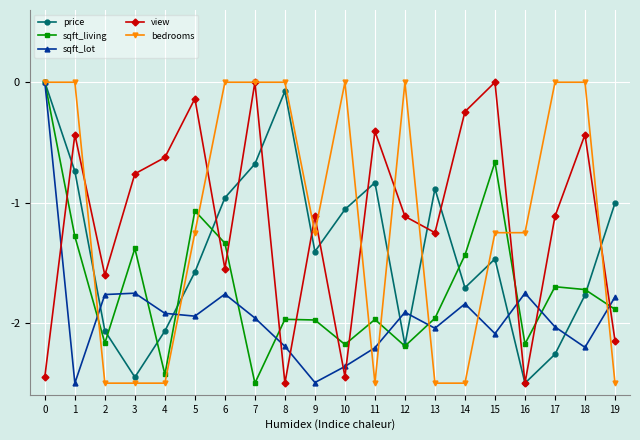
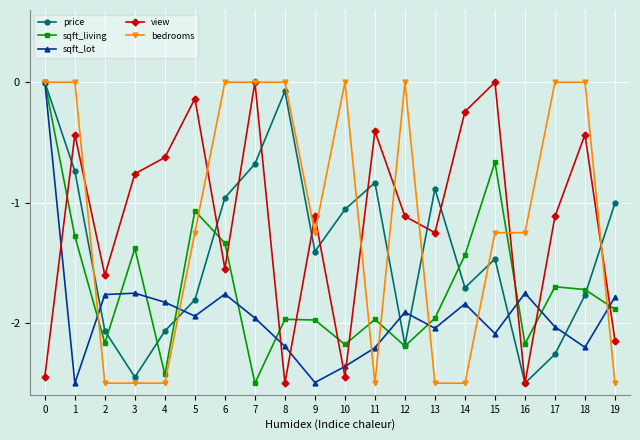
  {
    "price": {
      "1": -0.74,
      "2": -2.07,
      "3": -2.45,
      "4": -2.07,
-     "5": -1.58,
+     "5": -1.81,
      "6": -0.96,
      "7": -0.68,
      "8": -0.07,
      "9": -1.41,
      "10": -1.06,
      "11": -0.83,
      "13": -0.89,
      "14": -1.71,
      "15": -1.47,
      "17": -2.26,
      "18": -1.77,
      "19": -1.00
    },
    "sqft_living": {
      "1": -1.28,
      "2": -2.17,
      "3": -1.38,
      "4": -2.43,
      "5": -1.07,
      "6": -1.34,
      "7": -2.50,
      "8": -1.97,
      "9": -1.98,
      "10": -2.18,
      "11": -1.97,
      "13": -1.96,
      "14": -1.44,
      "15": -0.66,
      "16": -2.17,
      "17": -1.70,
      "18": -1.72,
      "19": -1.89
    },
    "sqft_lot": {
      "1": -2.50,
      "2": -1.76,
      "3": -1.75,
-     "4": -1.92,
+     "4": -1.83,
      "5": -1.94,
      "6": -1.76,
      "7": -1.96,
      "8": -2.19,
      "9": -2.49,
      "10": -2.36,
      "11": -2.21,
      "12": -1.91,
      "13": -2.04,
      "14": -1.84,
      "15": -2.09,
      "16": -1.75,
      "17": -2.03,
      "18": -2.20,
      "19": -1.78
    },
    "view": {
      "0": -2.45,
      "1": -0.43,
      "2": -1.60,
      "3": -0.76,
      "4": -0.63,
      "5": -0.14,
      "6": -1.55,
      "8": -2.50,
      "9": -1.11,
      "10": -2.45,
      "11": -0.41,
      "12": -1.11,
      "13": -1.25,
      "14": -0.24,
      "15": 0.00,
      "17": -1.11,
      "18": -0.43,
      "19": -2.15
    },
    "bedrooms": {
      "1": 0.00,
      "2": -2.50,
      "3": -2.50,
      "4": -2.50,
      "5": -1.25,
      "6": 0.00,
      "8": 0.00,
      "9": -1.25,
      "10": 0.00,
      "11": -2.50,
      "12": 0.00,
      "13": -2.50,
      "14": -2.50,
      "15": -1.25,
      "16": -1.25,
      "17": 0.00,
      "18": 0.00,
      "19": -2.50
    }
  }
